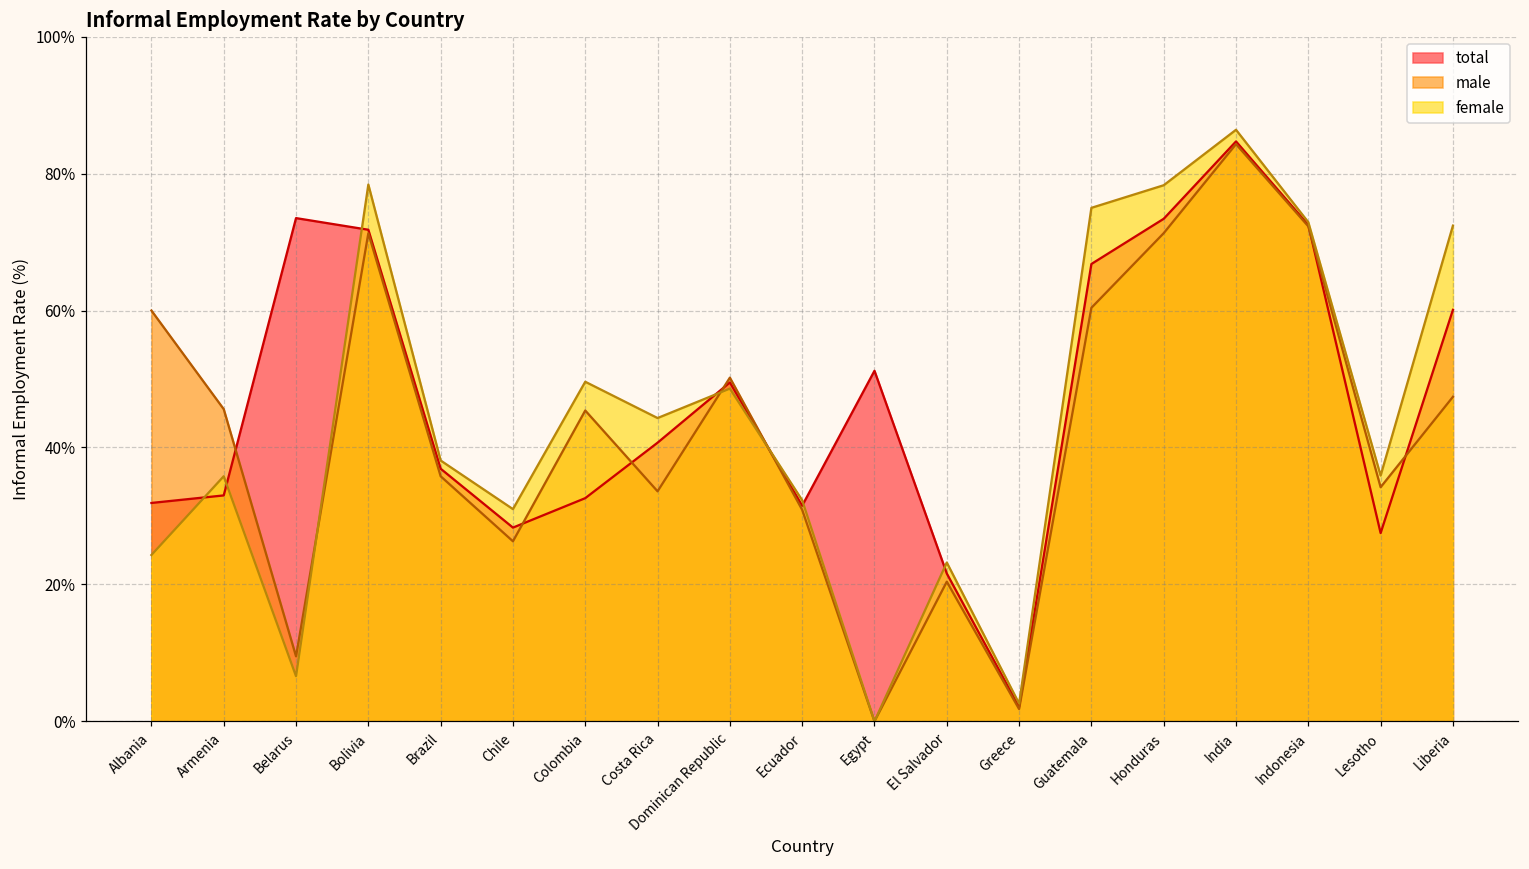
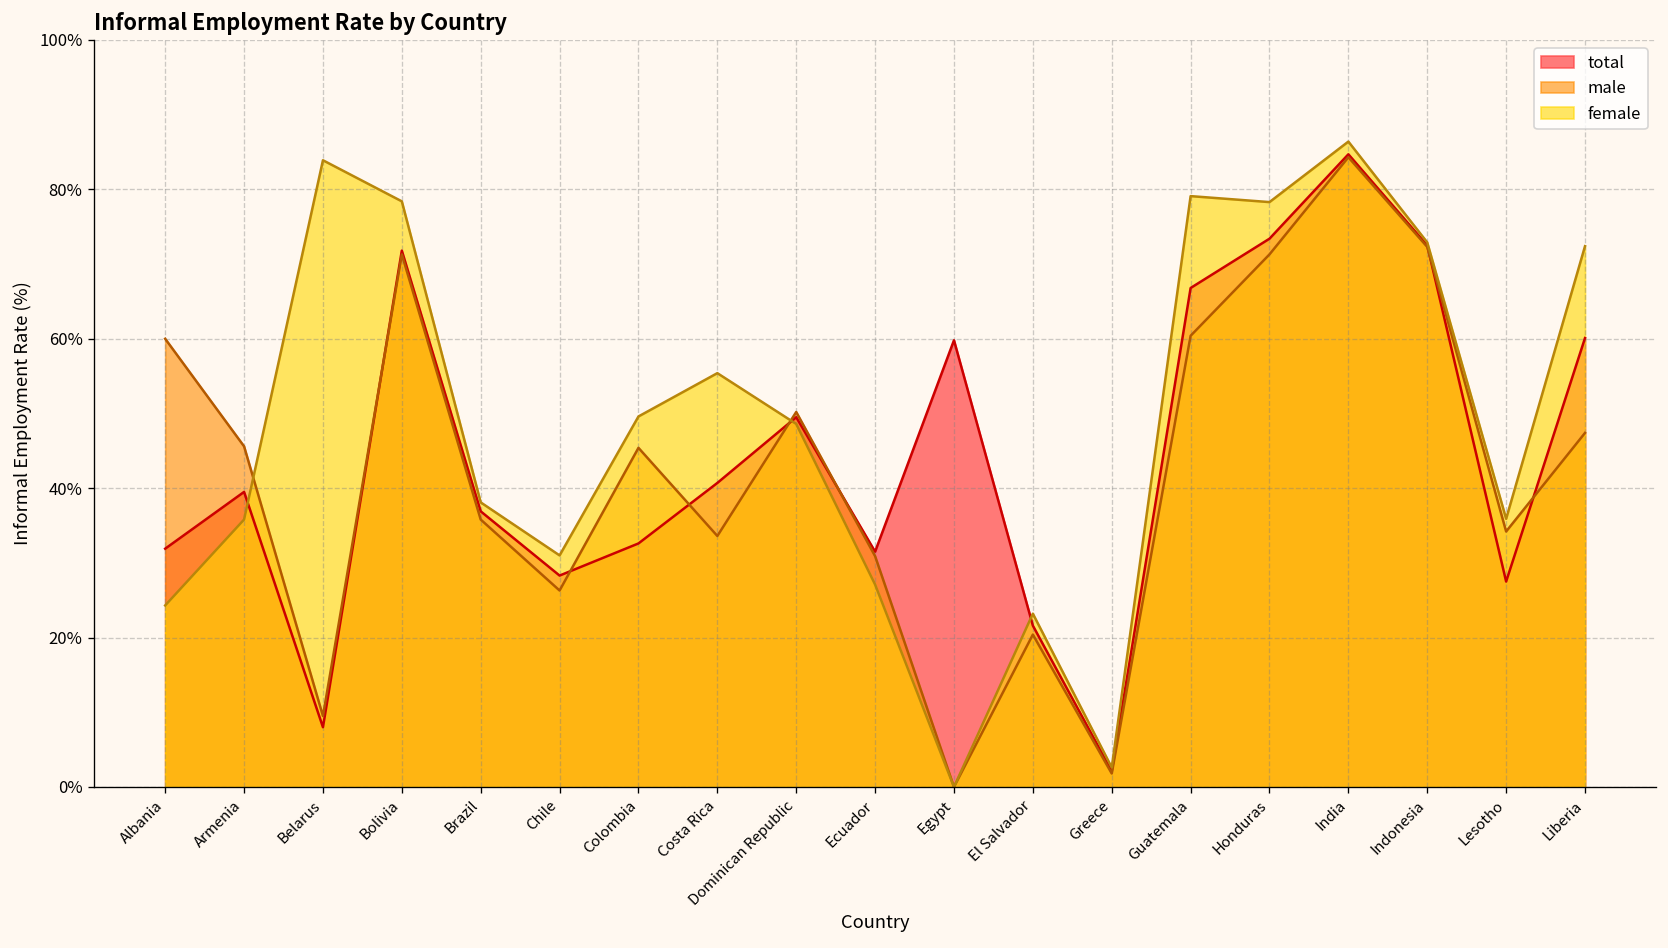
  {
    "total": {
      "Albania": "32%",
-     "Armenia": "33%",
-     "Belarus": "74%",
+     "Armenia": "40%",
+     "Belarus": "8%",
      "Bolivia": "72%",
      "Brazil": "37%",
      "Chile": "28%",
      "Colombia": "33%",
      "Costa Rica": "41%",
      "Dominican Republic": "50%",
      "Ecuador": "32%",
-     "Egypt": "51%",
+     "Egypt": "60%",
      "El Salvador": "22%",
      "Guatemala": "67%",
      "Honduras": "73%",
      "Lesotho": "28%",
      "Liberia": "60%"
    },
    "male": {
      "Albania": "60%",
      "Armenia": "46%",
      "Belarus": "10%",
      "Bolivia": "71%",
      "Brazil": "36%",
      "Chile": "26%",
      "Colombia": "45%",
      "Costa Rica": "34%",
      "Dominican Republic": "50%",
      "Ecuador": "31%",
      "El Salvador": "20%",
      "Guatemala": "60%",
      "Honduras": "71%",
      "Lesotho": "34%",
      "Liberia": "47%"
    },
    "female": {
      "Albania": "24%",
      "Armenia": "36%",
-     "Belarus": "7%",
+     "Belarus": "84%",
      "Bolivia": "78%",
      "Brazil": "38%",
      "Chile": "31%",
      "Colombia": "50%",
-     "Costa Rica": "44%",
+     "Costa Rica": "55%",
      "Dominican Republic": "49%",
-     "Ecuador": "32%",
+     "Ecuador": "27%",
      "El Salvador": "23%",
      "Greece": "3%",
-     "Guatemala": "75%",
+     "Guatemala": "79%",
      "Honduras": "78%",
      "India": "86%",
      "Lesotho": "36%",
      "Liberia": "72%"
    }
  }
